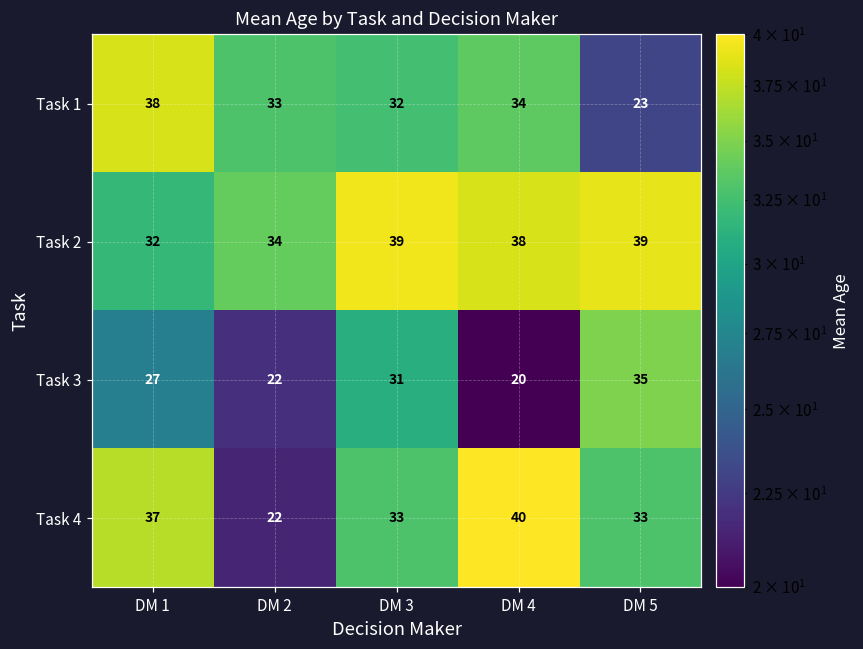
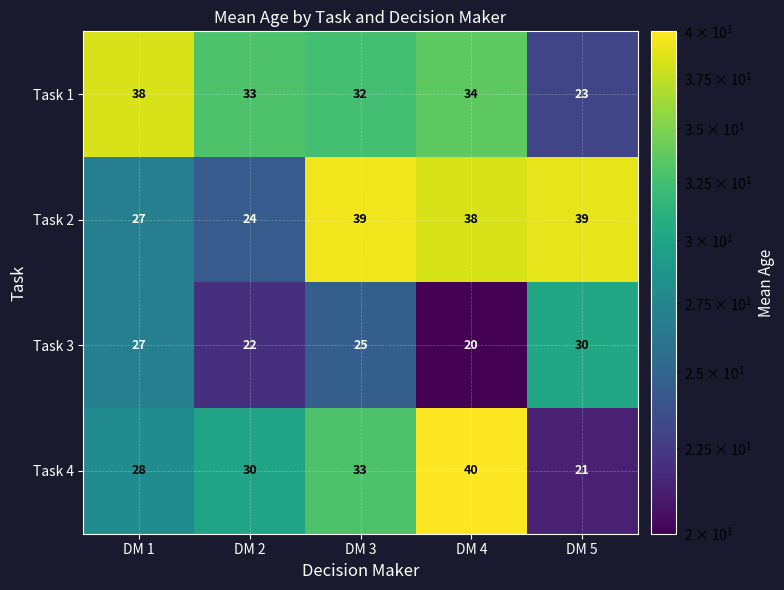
  {
    "Task 1": {
      "DM 1": 38,
      "DM 2": 33,
      "DM 3": 32,
      "DM 4": 34,
      "DM 5": 23
    },
    "Task 2": {
-     "DM 1": 32,
-     "DM 2": 34,
+     "DM 1": 27,
+     "DM 2": 24,
      "DM 3": 39,
      "DM 4": 38,
      "DM 5": 39
    },
    "Task 3": {
      "DM 1": 27,
      "DM 2": 22,
-     "DM 3": 31,
+     "DM 3": 25,
      "DM 4": 20,
-     "DM 5": 35
+     "DM 5": 30
    },
    "Task 4": {
-     "DM 1": 37,
-     "DM 2": 22,
+     "DM 1": 28,
+     "DM 2": 30,
      "DM 3": 33,
      "DM 4": 40,
-     "DM 5": 33
+     "DM 5": 21
    }
  }
